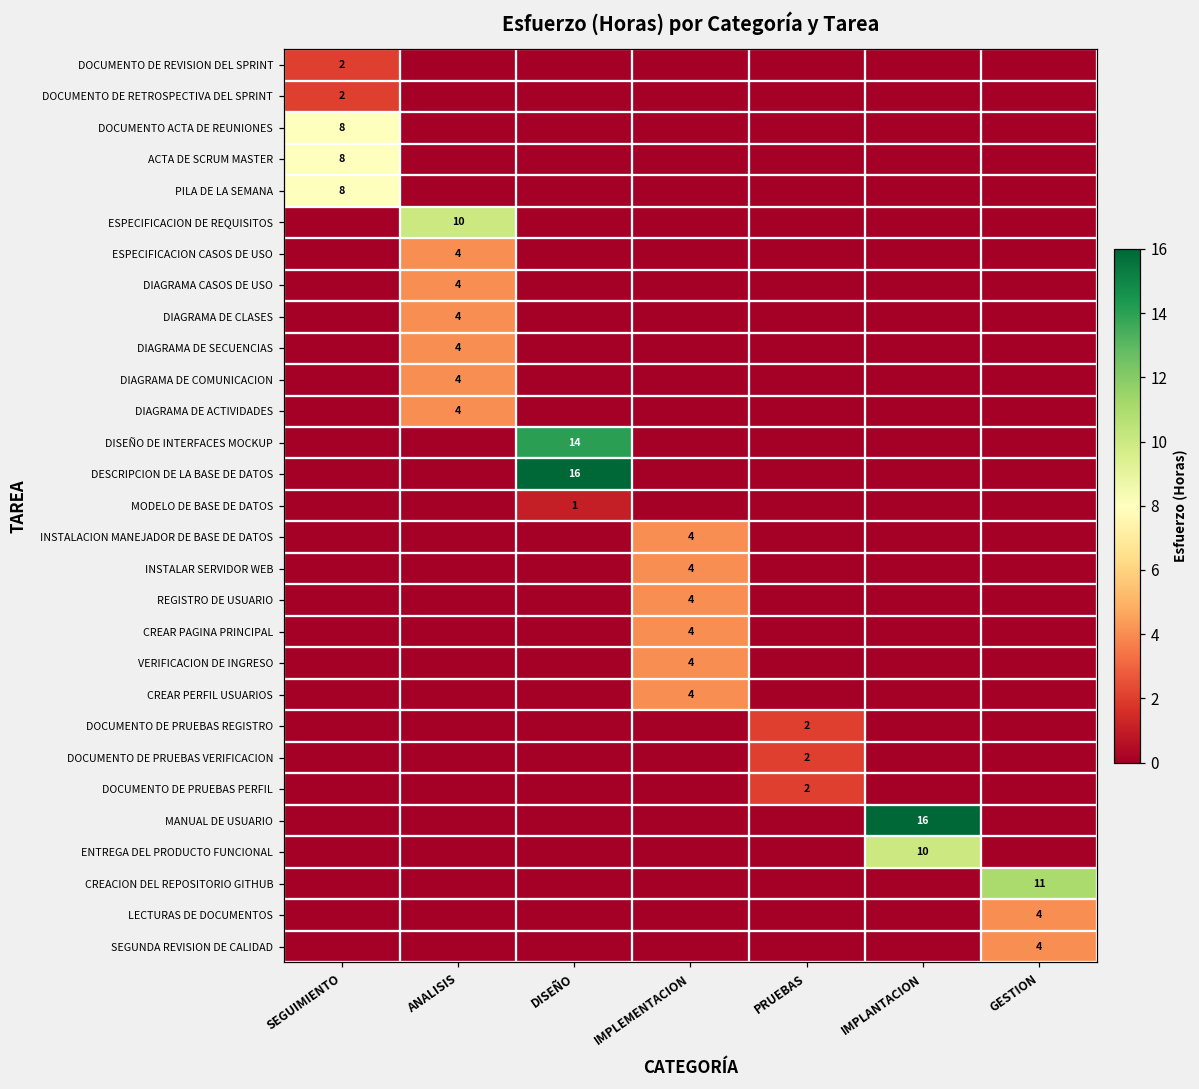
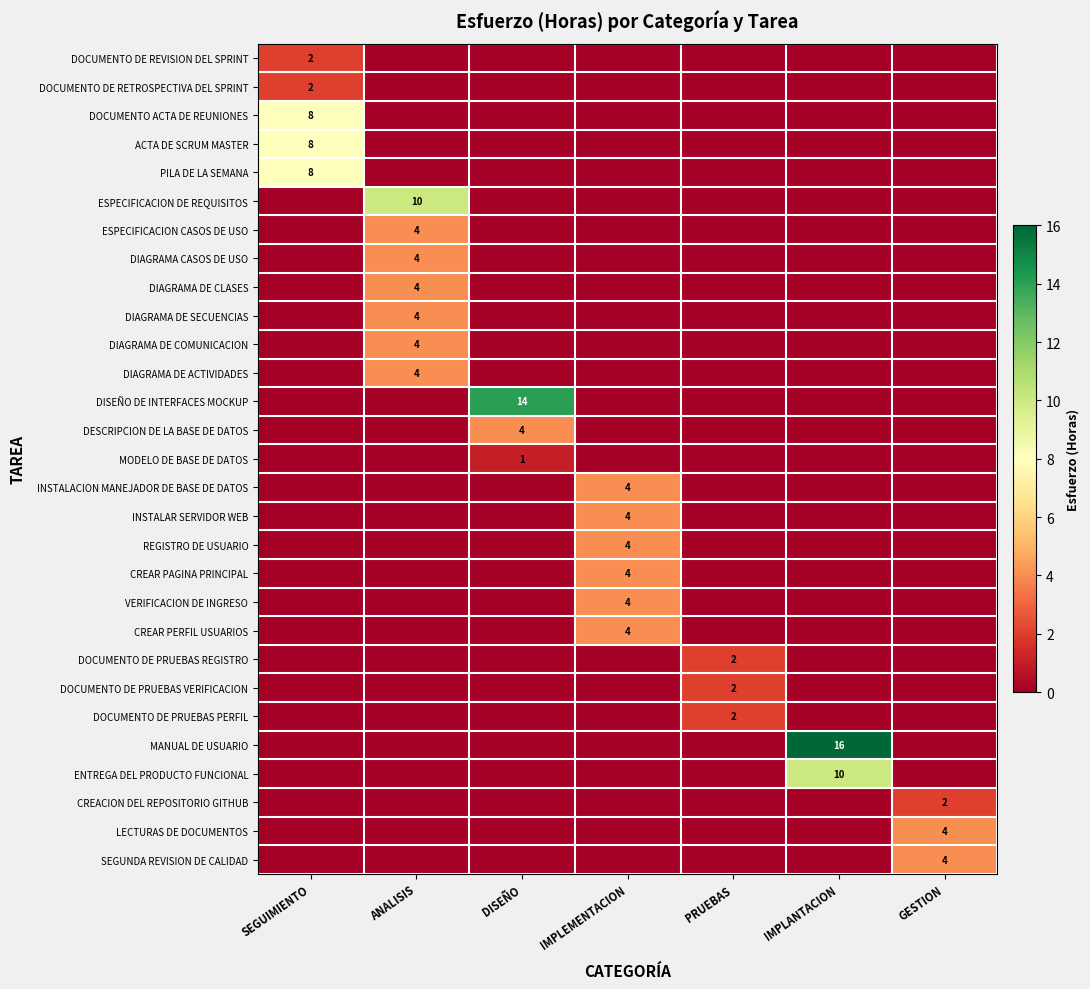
  {
    "DOCUMENTO DE REVISION DEL SPRINT": {
      "SEGUIMIENTO": 2
    },
    "DOCUMENTO DE RETROSPECTIVA DEL SPRINT": {
      "SEGUIMIENTO": 2
    },
    "DOCUMENTO ACTA DE REUNIONES": {
      "SEGUIMIENTO": 8
    },
    "ACTA DE SCRUM MASTER": {
      "SEGUIMIENTO": 8
    },
    "PILA DE LA SEMANA": {
      "SEGUIMIENTO": 8
    },
    "ESPECIFICACION DE REQUISITOS": {
      "ANALISIS": 10
    },
    "ESPECIFICACION CASOS DE USO": {
      "ANALISIS": 4
    },
    "DIAGRAMA CASOS DE USO": {
      "ANALISIS": 4
    },
    "DIAGRAMA DE CLASES": {
      "ANALISIS": 4
    },
    "DIAGRAMA DE SECUENCIAS": {
      "ANALISIS": 4
    },
    "DIAGRAMA DE COMUNICACION": {
      "ANALISIS": 4
    },
    "DIAGRAMA DE ACTIVIDADES": {
      "ANALISIS": 4
    },
    "DISEÑO DE INTERFACES MOCKUP": {
      "DISEÑO": 14
    },
    "DESCRIPCION DE LA BASE DE DATOS": {
-     "DISEÑO": 16
+     "DISEÑO": 4
    },
    "MODELO DE BASE DE DATOS": {
      "DISEÑO": 1
    },
    "INSTALACION MANEJADOR DE BASE DE DATOS": {
      "IMPLEMENTACION": 4
    },
    "INSTALAR SERVIDOR WEB": {
      "IMPLEMENTACION": 4
    },
    "REGISTRO DE USUARIO": {
      "IMPLEMENTACION": 4
    },
    "CREAR PAGINA PRINCIPAL": {
      "IMPLEMENTACION": 4
    },
    "VERIFICACION DE INGRESO": {
      "IMPLEMENTACION": 4
    },
    "CREAR PERFIL USUARIOS": {
      "IMPLEMENTACION": 4
    },
    "DOCUMENTO DE PRUEBAS REGISTRO": {
      "PRUEBAS": 2
    },
    "DOCUMENTO DE PRUEBAS VERIFICACION": {
      "PRUEBAS": 2
    },
    "DOCUMENTO DE PRUEBAS PERFIL": {
      "PRUEBAS": 2
    },
    "MANUAL DE USUARIO": {
      "IMPLANTACION": 16
    },
    "ENTREGA DEL PRODUCTO FUNCIONAL": {
      "IMPLANTACION": 10
    },
    "CREACION DEL REPOSITORIO GITHUB": {
-     "GESTION": 11
+     "GESTION": 2
    },
    "LECTURAS DE DOCUMENTOS": {
      "GESTION": 4
    },
    "SEGUNDA REVISION DE CALIDAD": {
      "GESTION": 4
    }
  }
